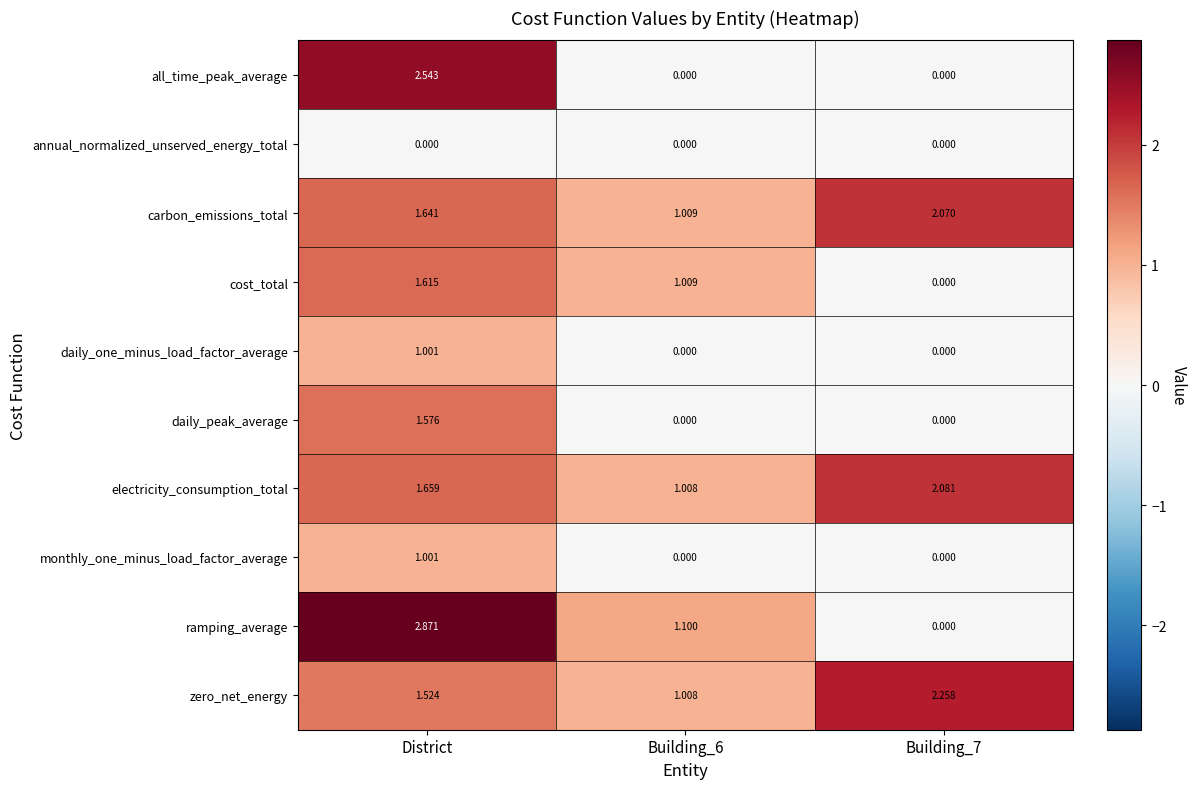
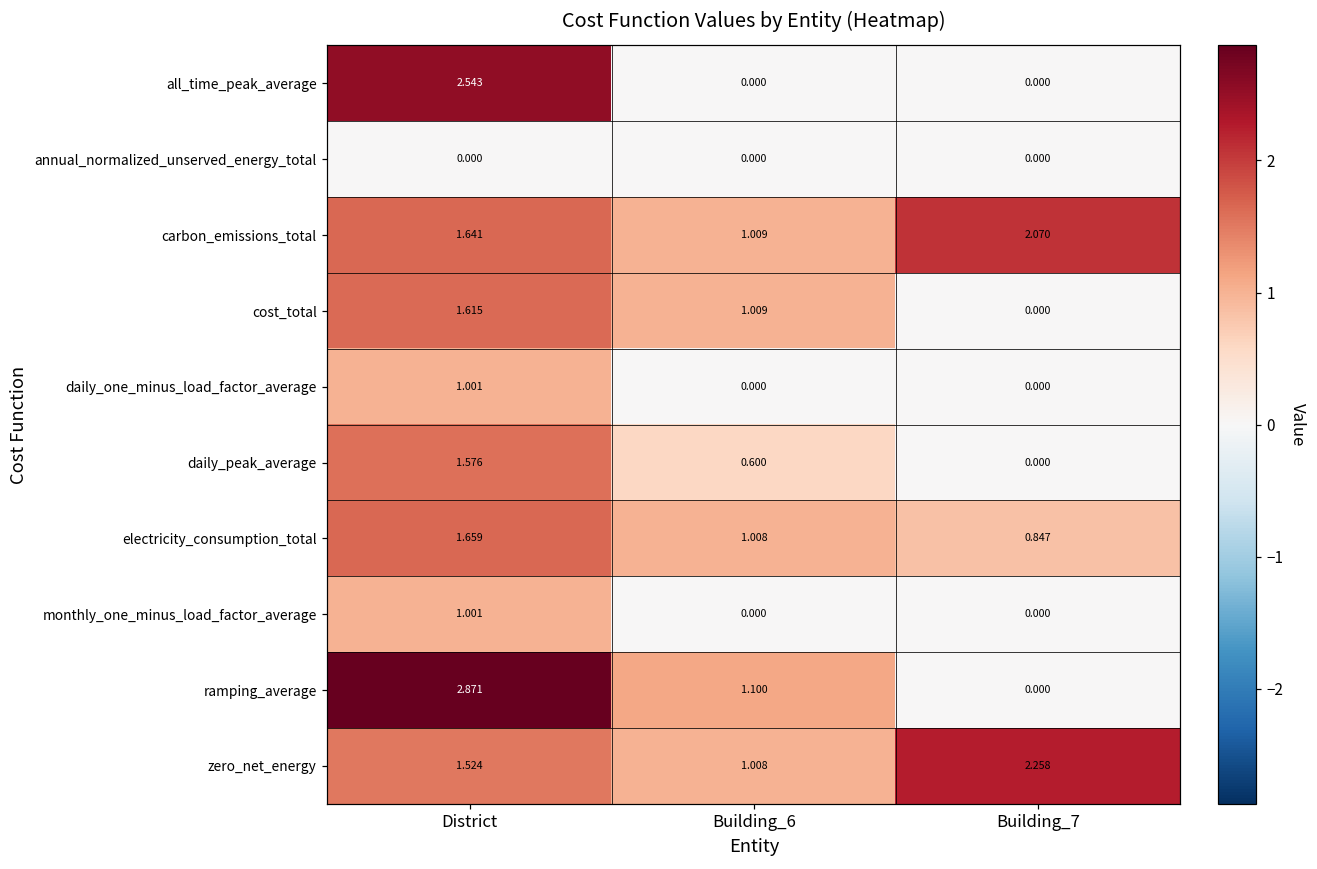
  {
    "all_time_peak_average": {
      "District": 2.543,
      "Building_6": 0.000,
      "Building_7": 0.000
    },
    "annual_normalized_unserved_energy_total": {
      "District": 0.000,
      "Building_6": 0.000,
      "Building_7": 0.000
    },
    "carbon_emissions_total": {
      "District": 1.641,
      "Building_6": 1.009,
      "Building_7": 2.070
    },
    "cost_total": {
      "District": 1.615,
      "Building_6": 1.009,
      "Building_7": 0.000
    },
    "daily_one_minus_load_factor_average": {
      "District": 1.001,
      "Building_6": 0.000,
      "Building_7": 0.000
    },
    "daily_peak_average": {
      "District": 1.576,
-     "Building_6": 0.000,
+     "Building_6": 0.600,
      "Building_7": 0.000
    },
    "electricity_consumption_total": {
      "District": 1.659,
      "Building_6": 1.008,
-     "Building_7": 2.081
+     "Building_7": 0.847
    },
    "monthly_one_minus_load_factor_average": {
      "District": 1.001,
      "Building_6": 0.000,
      "Building_7": 0.000
    },
    "ramping_average": {
      "District": 2.871,
      "Building_6": 1.100,
      "Building_7": 0.000
    },
    "zero_net_energy": {
      "District": 1.524,
      "Building_6": 1.008,
      "Building_7": 2.258
    }
  }
